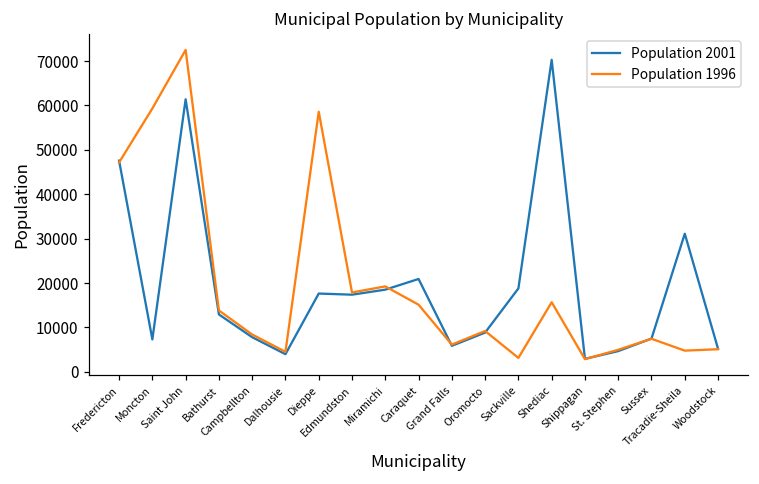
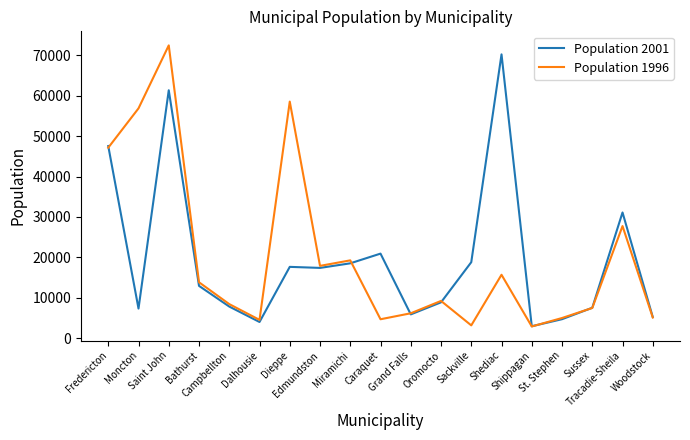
  {
    "Population 2001": {
      "Moncton": 7000,
      "Saint John": 61000,
      "Bathurst": 13000,
      "Dieppe": 18000,
      "Miramichi": 19000,
      "Caraquet": 21000,
      "Sackville": 19000,
      "Shediac": 70000,
      "Tracadie-Sheila": 31000
    },
    "Population 1996": {
-     "Moncton": 59000,
+     "Moncton": 57000,
      "Saint John": 72000,
      "Bathurst": 14000,
      "Dieppe": 59000,
      "Miramichi": 19000,
-     "Caraquet": 15000,
+     "Caraquet": 5000,
      "Sackville": 3000,
      "Shediac": 16000,
-     "Tracadie-Sheila": 5000
+     "Tracadie-Sheila": 28000
    }
  }
